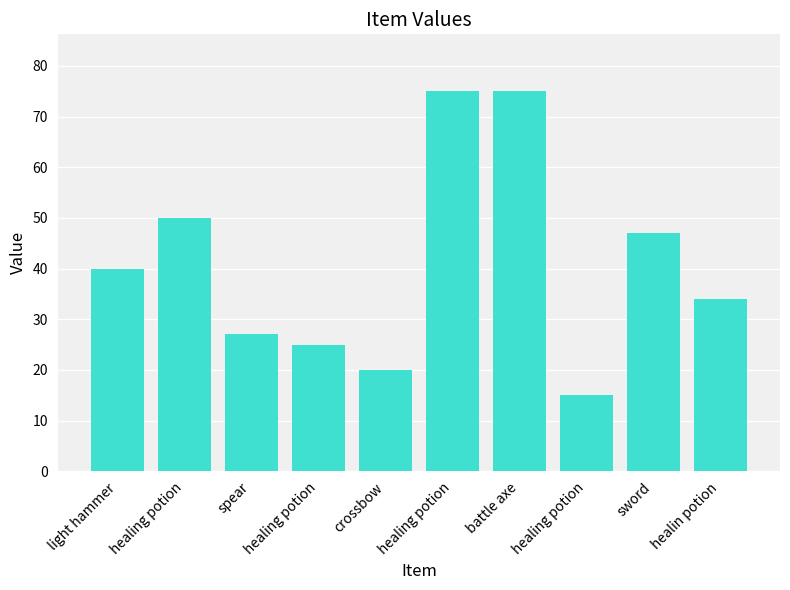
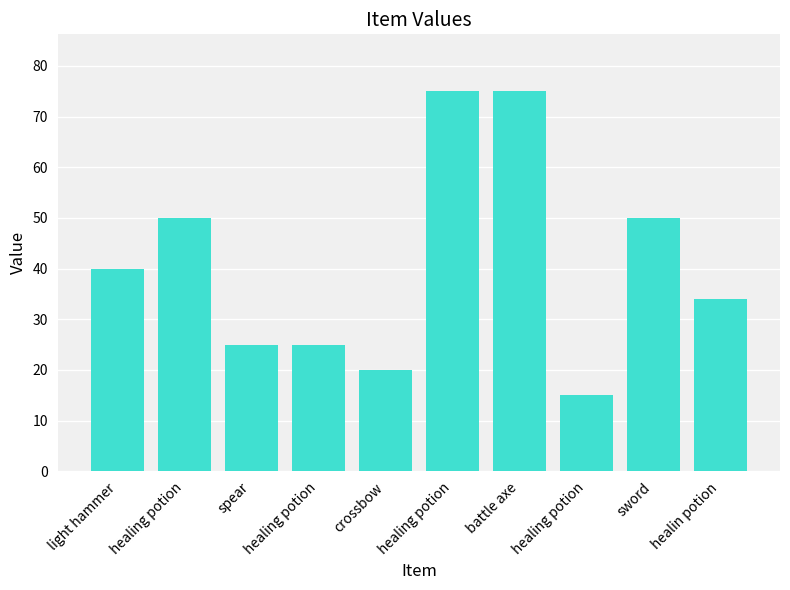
  {
    "light hammer": 40,
-   "spear": 27,
+   "spear": 25,
    "crossbow": 20,
    "battle axe": 75,
-   "sword": 47,
+   "sword": 50,
    "healin potion": 34
  }
